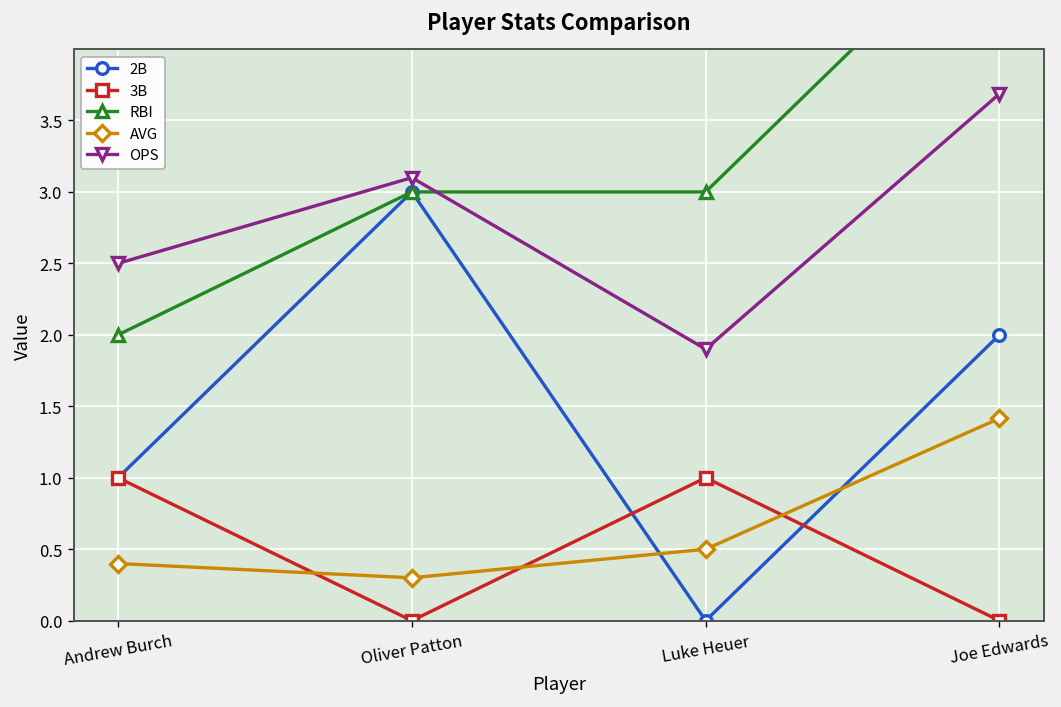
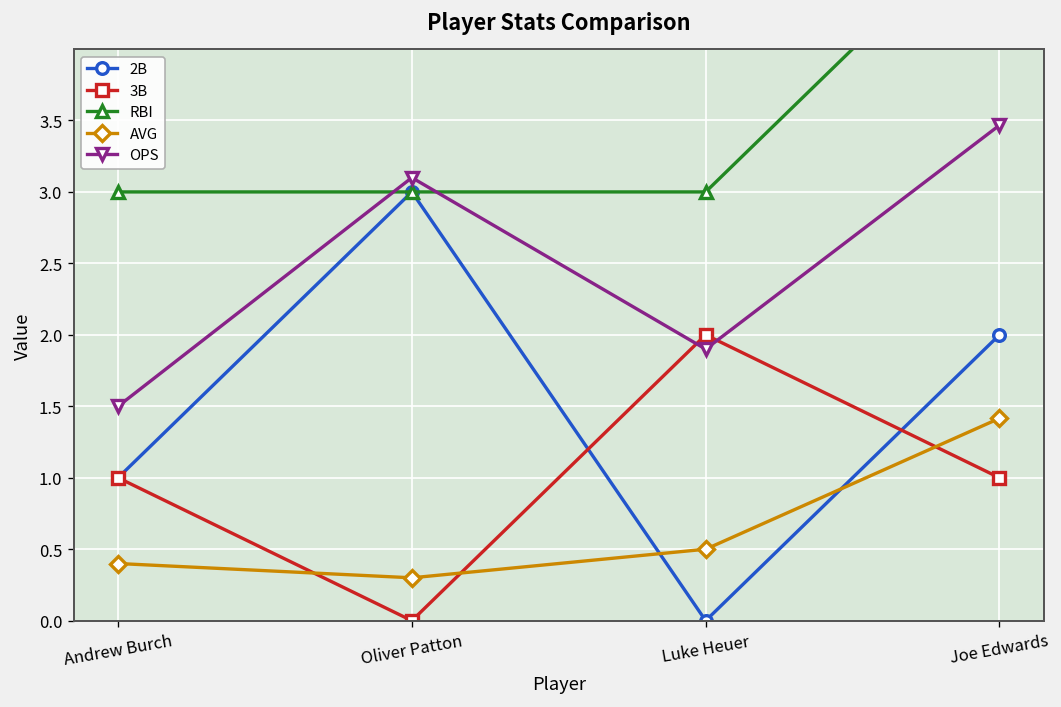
  {
    "2B": {
      "Luke Heuer": 0.00,
      "Joe Edwards": 2.00
    },
    "3B": {
      "Oliver Patton": 0,
-     "Luke Heuer": 1,
-     "Joe Edwards": 0
+     "Luke Heuer": 2,
+     "Joe Edwards": 1
    },
    "RBI": {
-     "Andrew Burch": 2,
+     "Andrew Burch": 3,
      "Luke Heuer": 3
    },
    "AVG": {
      "Andrew Burch": 0.40,
      "Oliver Patton": 0.30,
      "Luke Heuer": 0.50,
      "Joe Edwards": 1.42
    },
    "OPS": {
-     "Andrew Burch": 2.5,
+     "Andrew Burch": 1.5,
      "Oliver Patton": 3.10,
      "Luke Heuer": 1.90,
-     "Joe Edwards": 3.69
+     "Joe Edwards": 3.47
    }
  }
